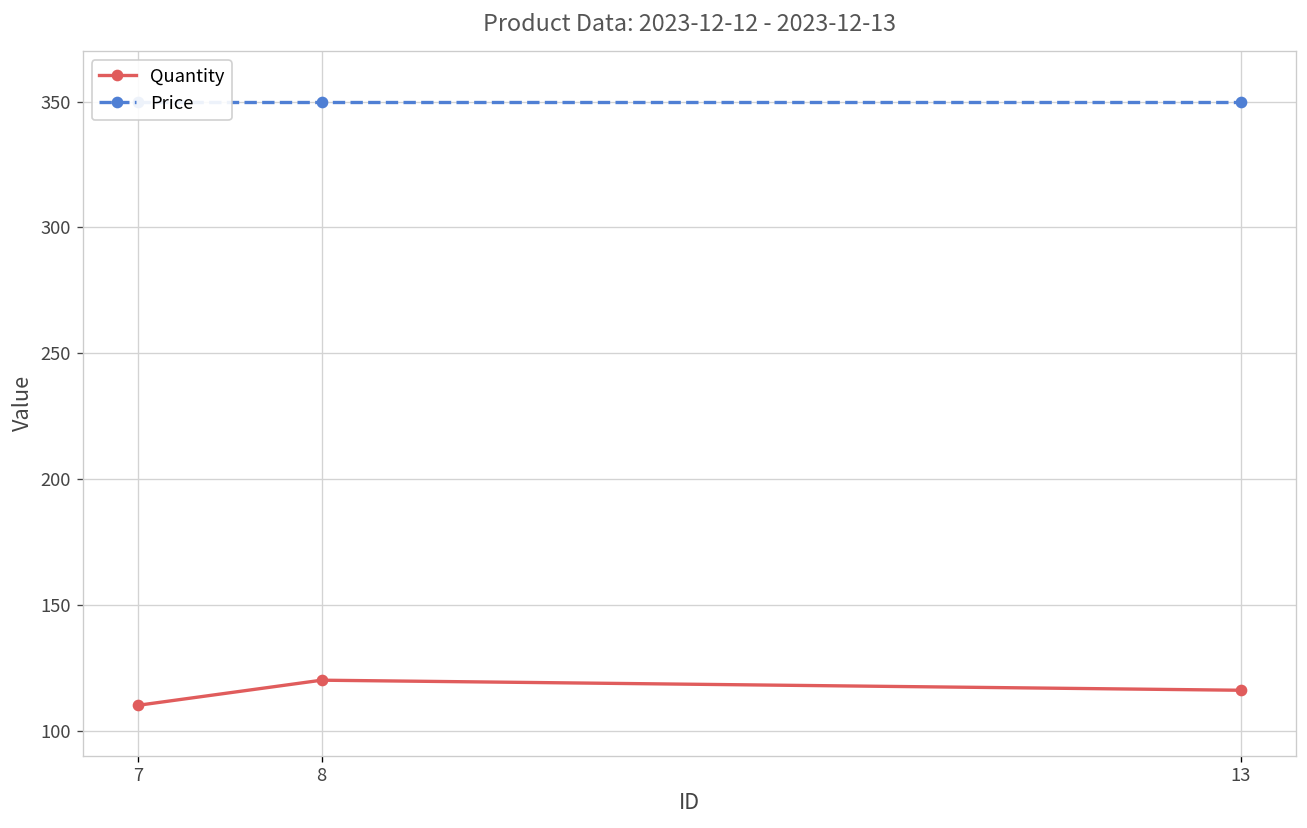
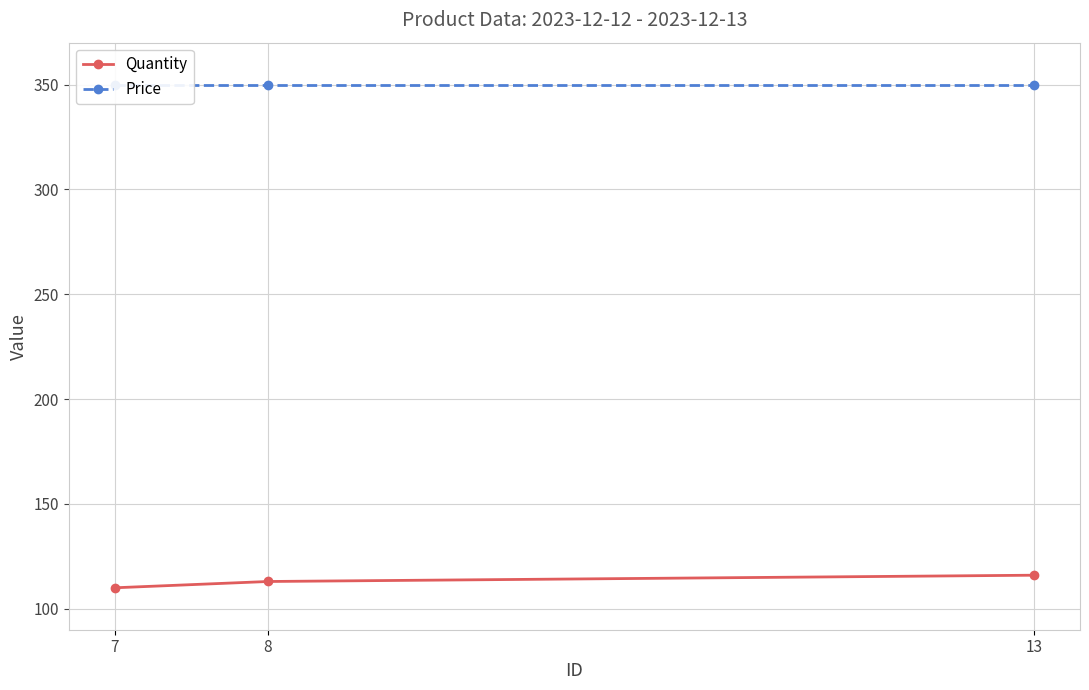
  {
    "Quantity": {
      "7": 110,
-     "8": 120,
+     "8": 113,
      "13": 116
    },
    "Price": {
      "8": 350,
      "13": 350
    }
  }
